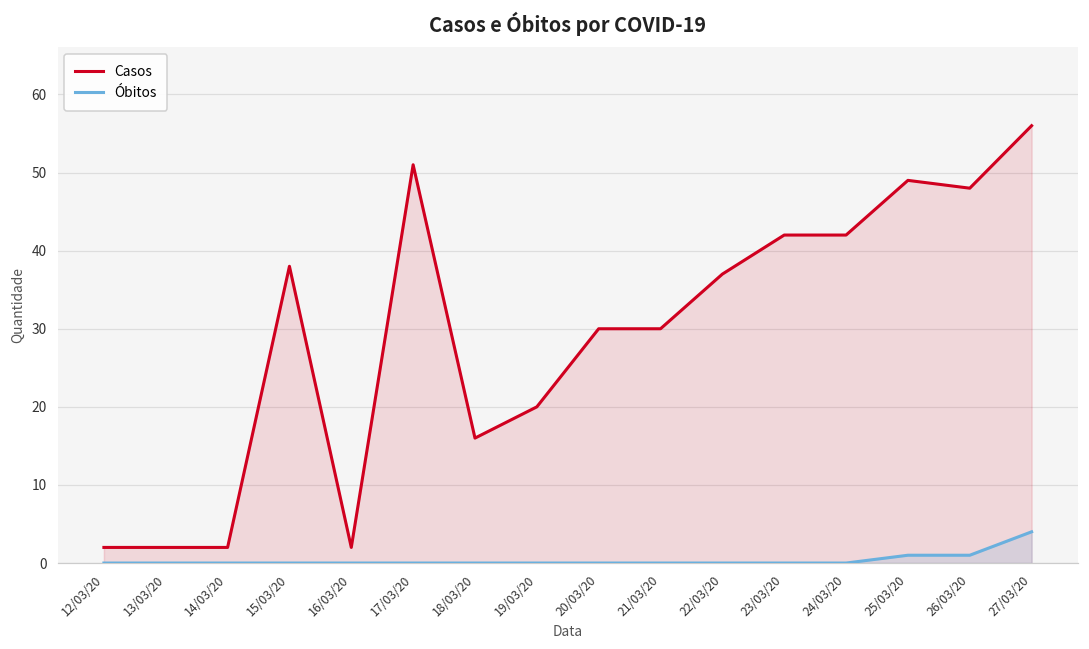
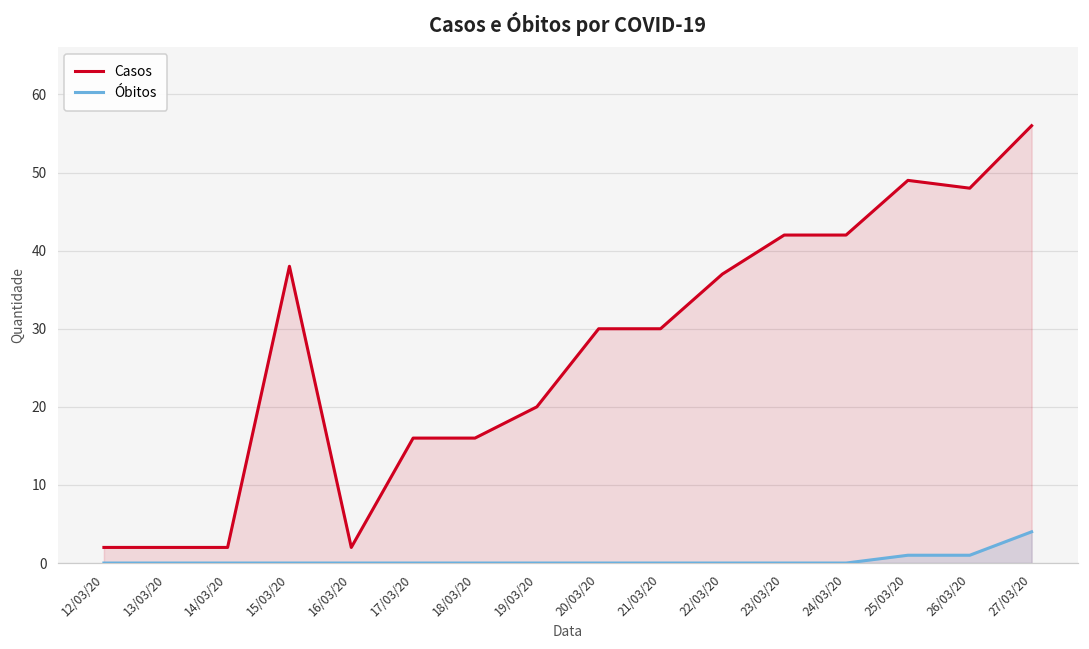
  {
    "Casos": {
      "12/03/20": 2,
      "13/03/20": 2,
      "14/03/20": 2,
      "15/03/20": 38,
      "16/03/20": 2,
-     "17/03/20": 51,
+     "17/03/20": 16,
      "18/03/20": 16,
      "19/03/20": 20,
      "20/03/20": 30,
      "21/03/20": 30,
      "22/03/20": 37,
      "23/03/20": 42,
      "24/03/20": 42,
      "25/03/20": 49,
      "26/03/20": 48,
      "27/03/20": 56
    },
    "Óbitos": {
      "12/03/20": 0,
      "13/03/20": 0,
      "14/03/20": 0,
      "15/03/20": 0,
      "16/03/20": 0,
      "17/03/20": 0,
      "18/03/20": 0,
      "19/03/20": 0,
      "20/03/20": 0,
      "21/03/20": 0,
      "22/03/20": 0,
      "23/03/20": 0,
      "24/03/20": 0,
      "25/03/20": 1,
      "26/03/20": 1,
      "27/03/20": 4
    }
  }
